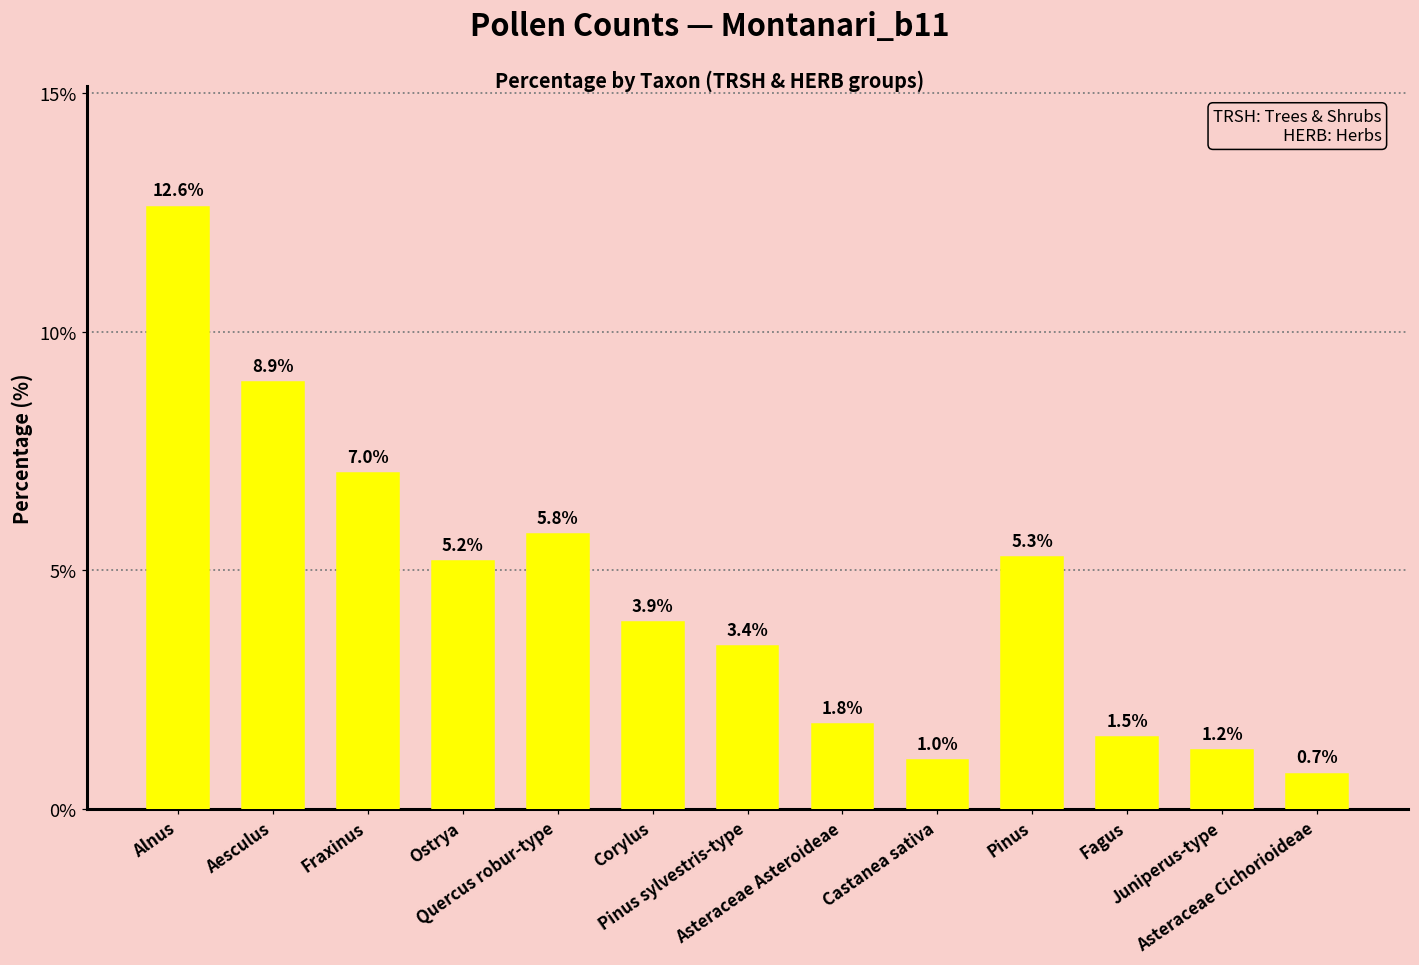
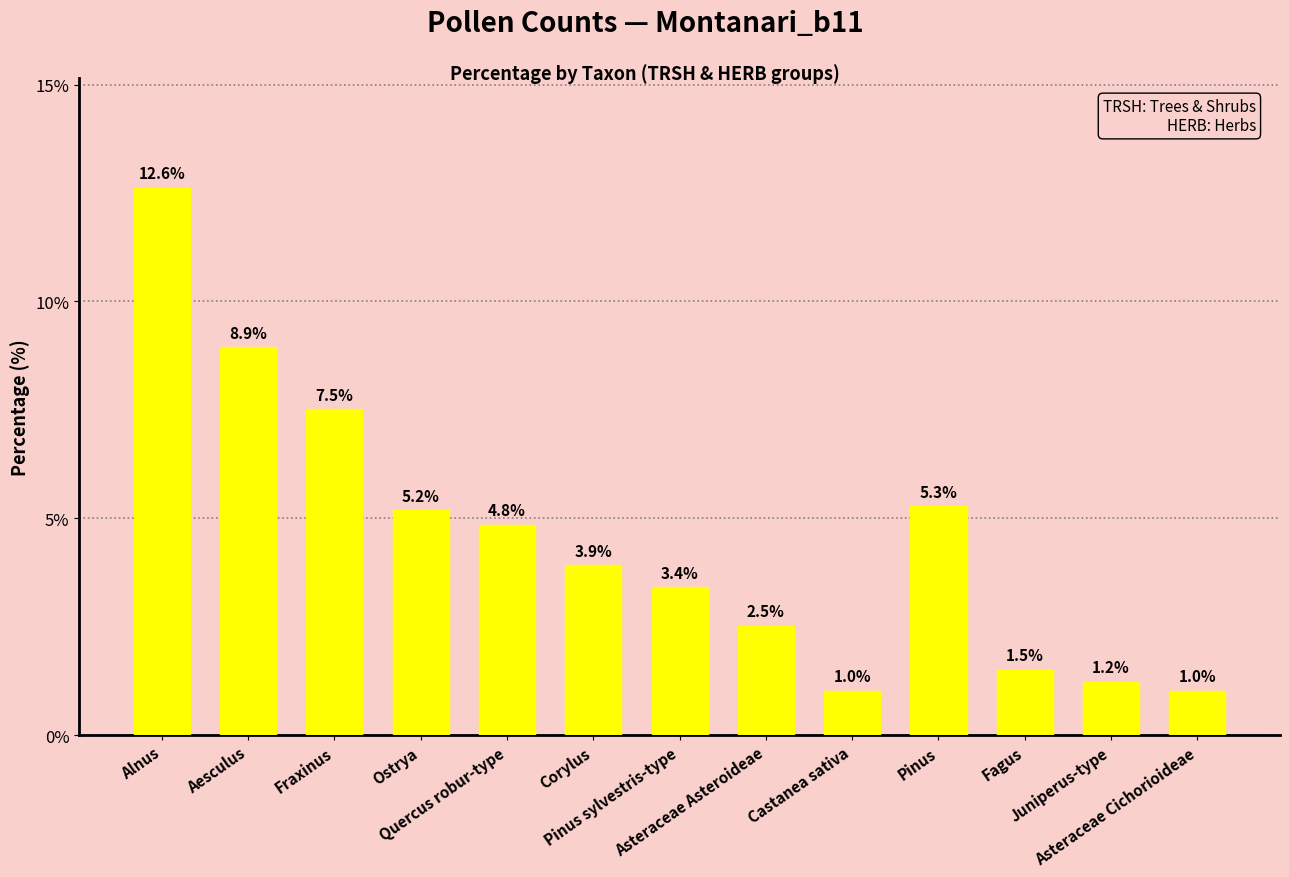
  {
    "Alnus": "12.6%",
    "Aesculus": "8.9%",
-   "Fraxinus": "7.0%",
+   "Fraxinus": "7.5%",
    "Ostrya": "5.2%",
-   "Quercus robur-type": "5.8%",
+   "Quercus robur-type": "4.8%",
    "Corylus": "3.9%",
    "Pinus sylvestris-type": "3.4%",
-   "Asteraceae Asteroideae": "1.8%",
+   "Asteraceae Asteroideae": "2.5%",
    "Castanea sativa": "1.0%",
    "Pinus": "5.3%",
    "Fagus": "1.5%",
    "Juniperus-type": "1.2%",
-   "Asteraceae Cichorioideae": "0.7%"
+   "Asteraceae Cichorioideae": "1.0%"
  }
